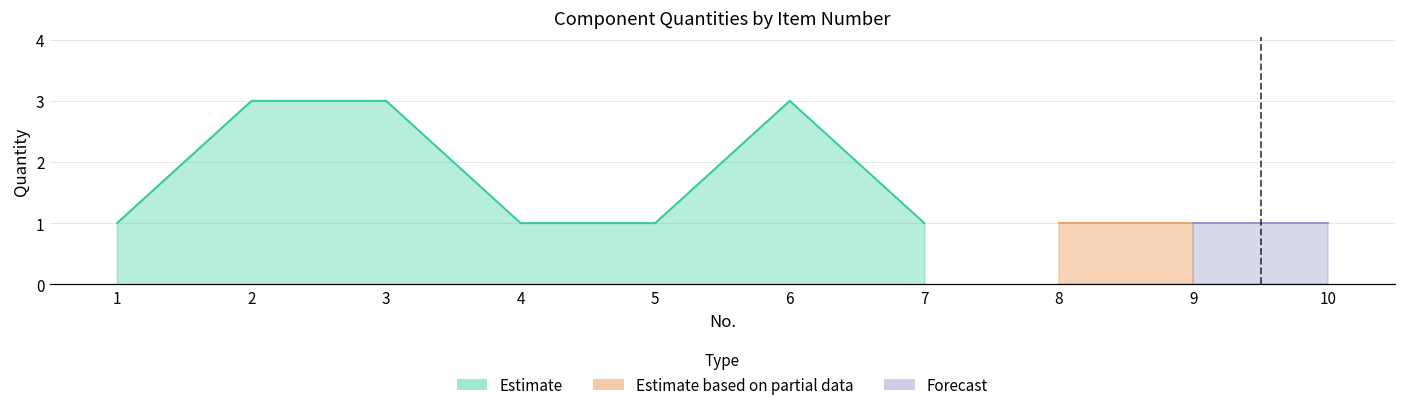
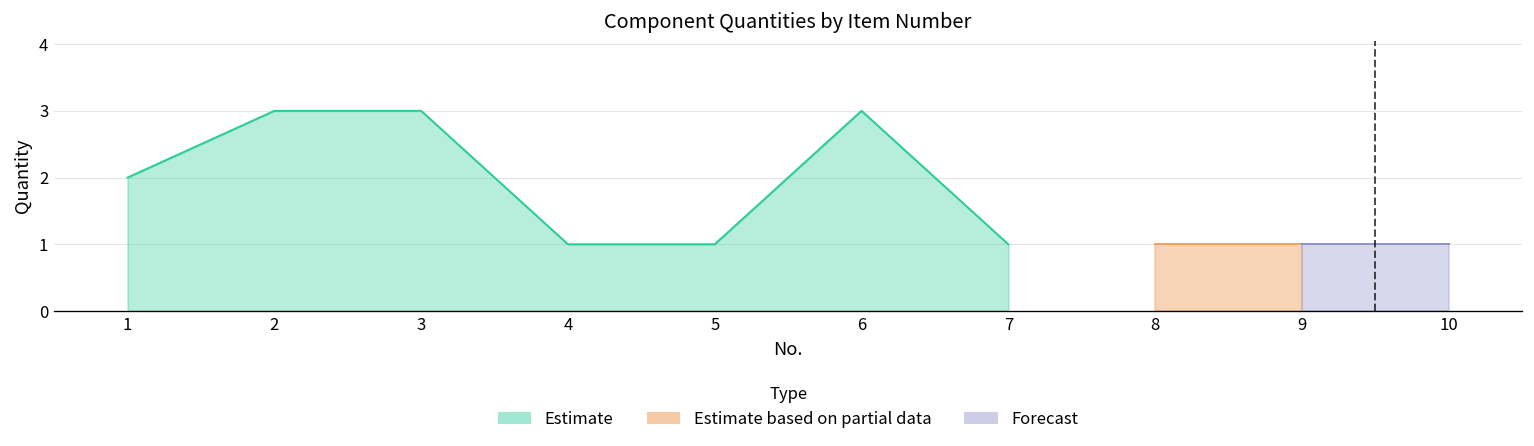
  {
    "Estimate": {
-     "1": 1,
+     "1": 2,
      "2": 3,
      "3": 3,
      "4": 1,
      "5": 1,
      "6": 3,
      "7": 1
    },
    "Estimate based on partial data": {
      "8": 1
    },
    "Forecast": {
      "10": 1
    }
  }
